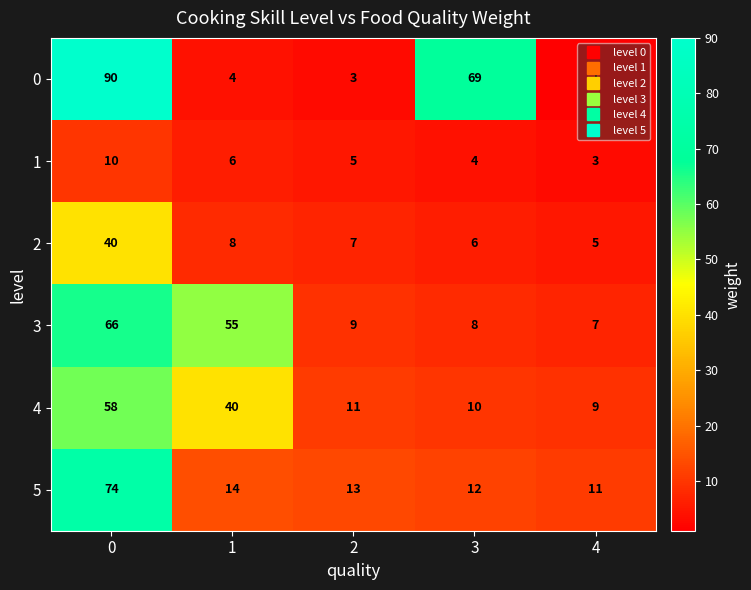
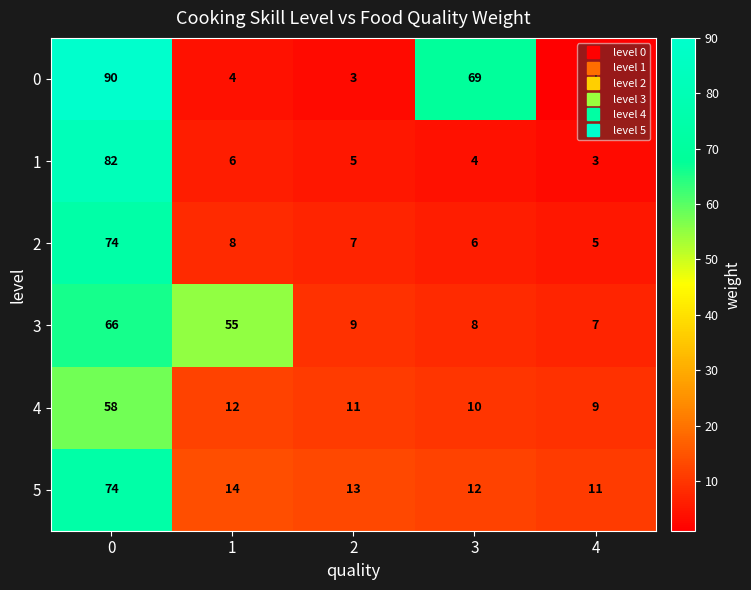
  {
    "0": {
      "0": 90,
      "1": 4,
      "2": 3,
      "3": 69
    },
    "1": {
-     "0": 10,
+     "0": 82,
      "1": 6,
      "2": 5,
      "3": 4,
      "4": 3
    },
    "2": {
-     "0": 40,
+     "0": 74,
      "1": 8,
      "2": 7,
      "3": 6,
      "4": 5
    },
    "3": {
      "0": 66,
      "1": 55,
      "2": 9,
      "3": 8,
      "4": 7
    },
    "4": {
      "0": 58,
-     "1": 40,
+     "1": 12,
      "2": 11,
      "3": 10,
      "4": 9
    },
    "5": {
      "0": 74,
      "1": 14,
      "2": 13,
      "3": 12,
      "4": 11
    }
  }
